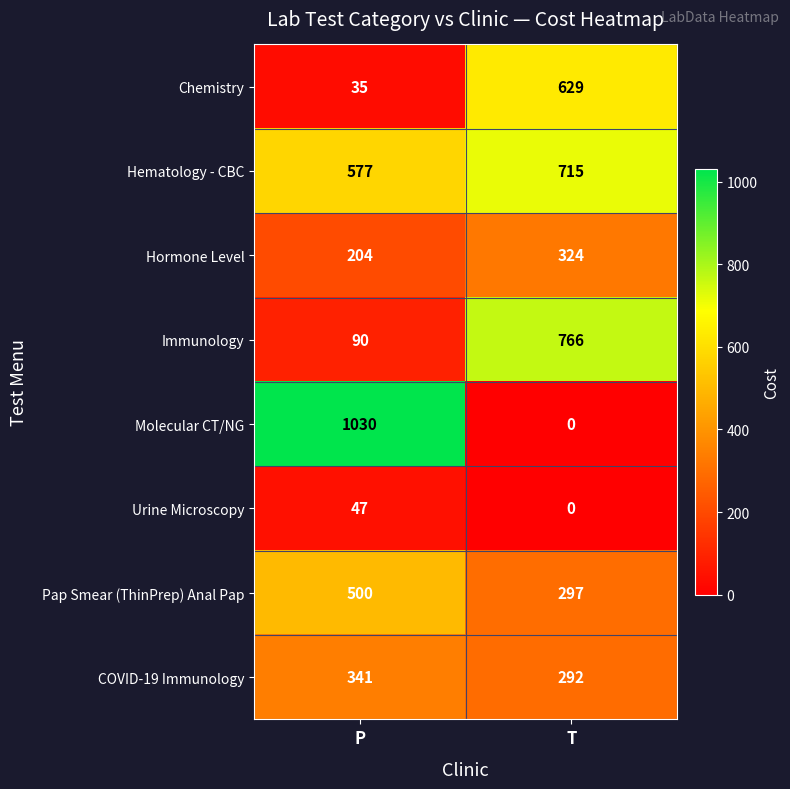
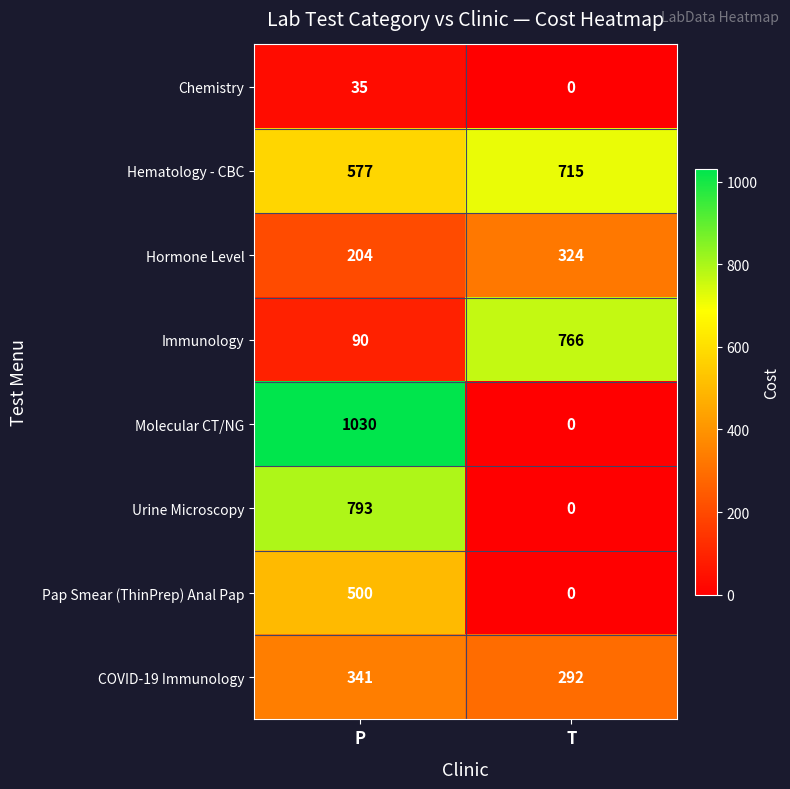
  {
    "Chemistry": {
      "P": 35,
-     "T": 629
+     "T": 0
    },
    "Hematology - CBC": {
      "P": 577,
      "T": 715
    },
    "Hormone Level": {
      "P": 204,
      "T": 324
    },
    "Immunology": {
      "P": 90,
      "T": 766
    },
    "Molecular CT/NG": {
      "P": 1030,
      "T": 0
    },
    "Urine Microscopy": {
-     "P": 47,
+     "P": 793,
      "T": 0
    },
    "Pap Smear (ThinPrep) Anal Pap": {
      "P": 500,
-     "T": 297
+     "T": 0
    },
    "COVID-19 Immunology": {
      "P": 341,
      "T": 292
    }
  }
